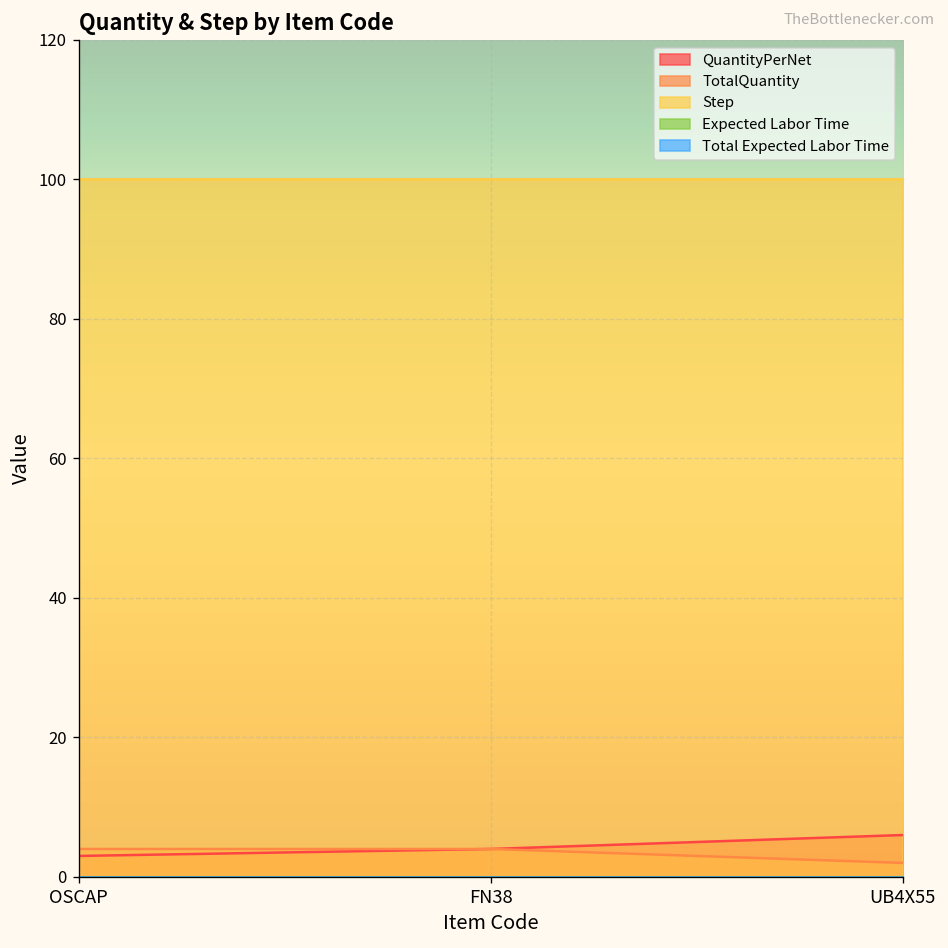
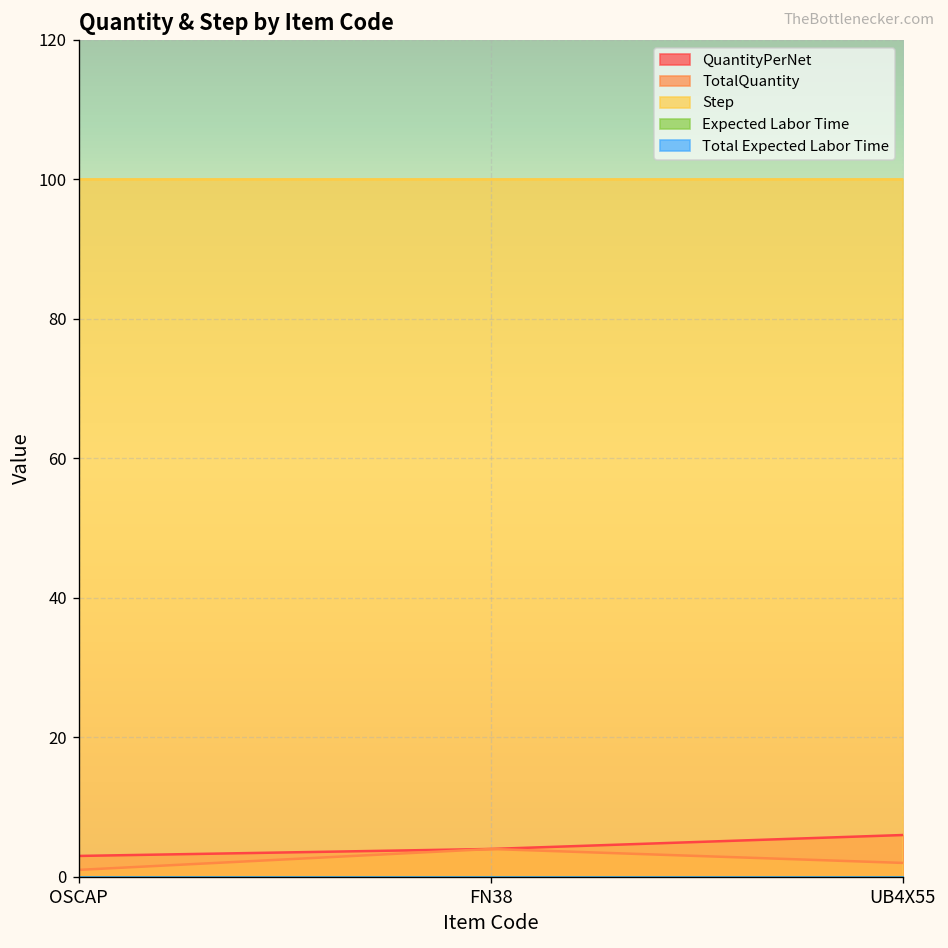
  {
    "QuantityPerNet": {
      "OSCAP": 3,
      "UB4X55": 6
    },
    "TotalQuantity": {
-     "OSCAP": 4,
+     "OSCAP": 1,
      "UB4X55": 2
    },
    "Step": {
      "OSCAP": 100,
      "FN38": 100,
      "UB4X55": 100
    },
    "Total Expected Labor Time": {
      "OSCAP": 0,
      "FN38": 0,
      "UB4X55": 0
    }
  }
